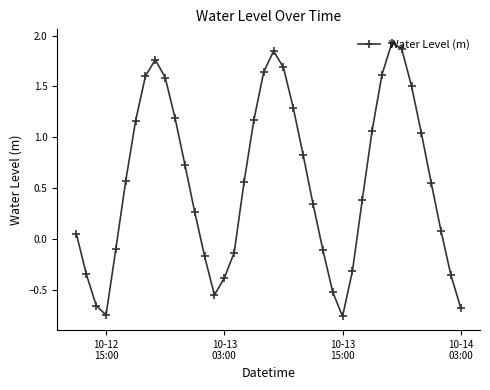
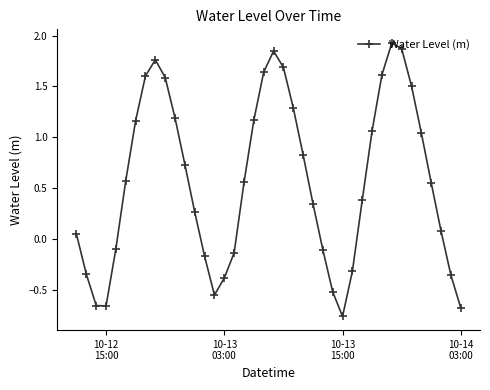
  {
-   "10-12 15:00": -0.75,
+   "10-12 15:00": -0.66,
    "10-13 03:00": -0.39,
    "10-13 15:00": -0.77,
    "10-14 03:00": -0.68
  }
